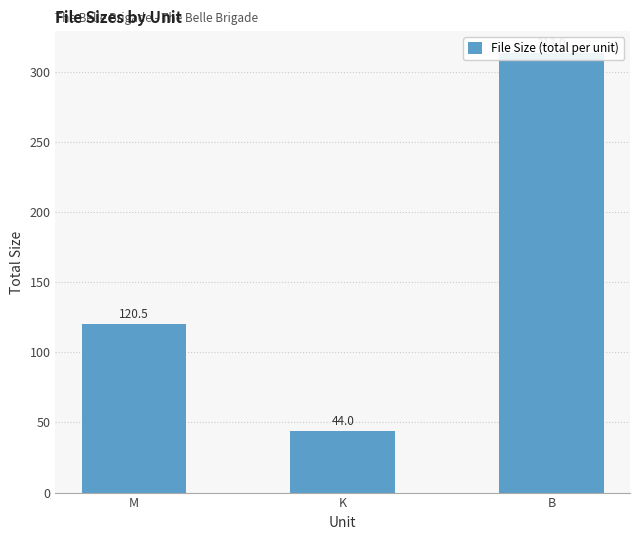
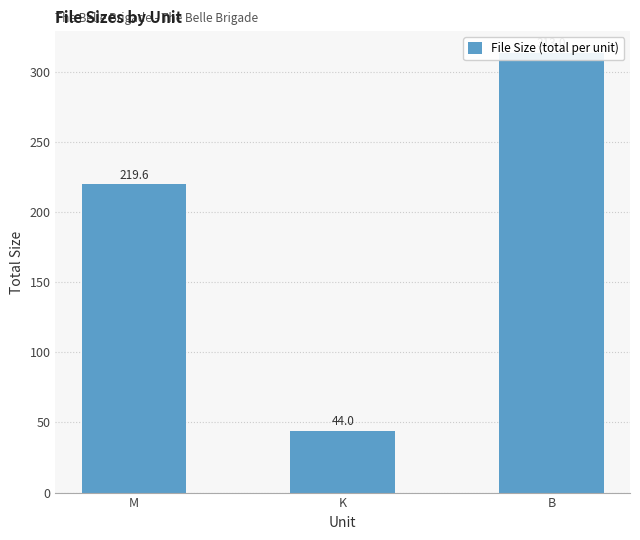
  {
-   "M": 120.5,
+   "M": 219.6,
    "K": 44.0
  }
